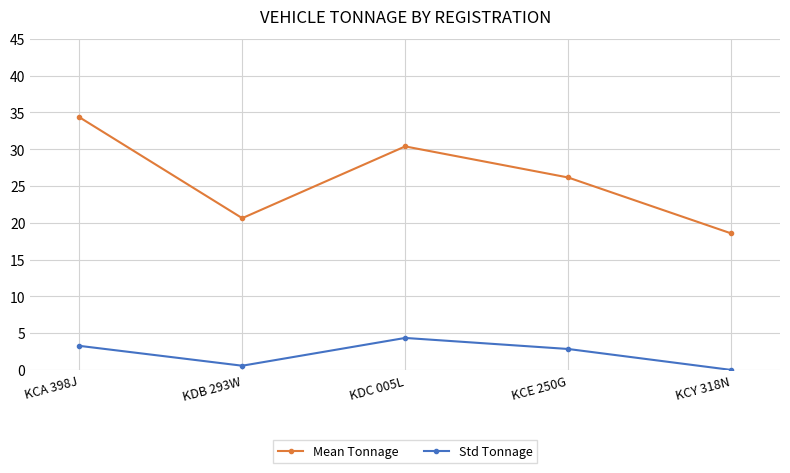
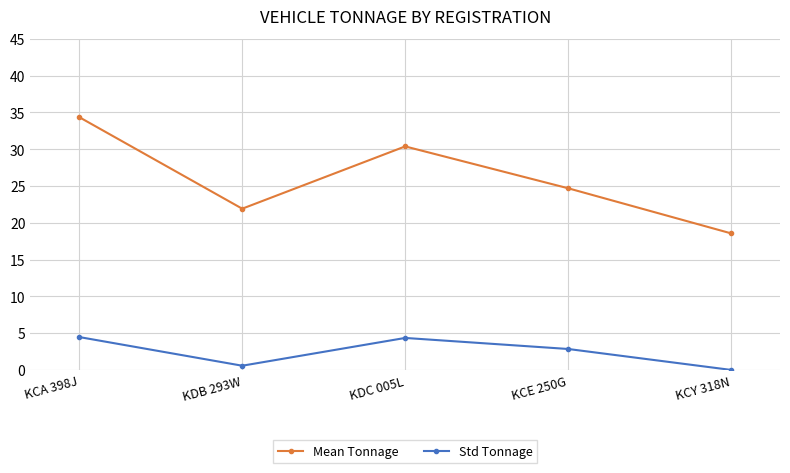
  {
    "Mean Tonnage": {
      "KCA 398J": 34,
-     "KDB 293W": 21,
+     "KDB 293W": 22,
      "KDC 005L": 30,
-     "KCE 250G": 26,
+     "KCE 250G": 25,
      "KCY 318N": 19
    },
    "Std Tonnage": {
-     "KCA 398J": 3,
+     "KCA 398J": 4,
      "KDB 293W": 1,
      "KDC 005L": 4,
      "KCE 250G": 3,
      "KCY 318N": 0
    }
  }
